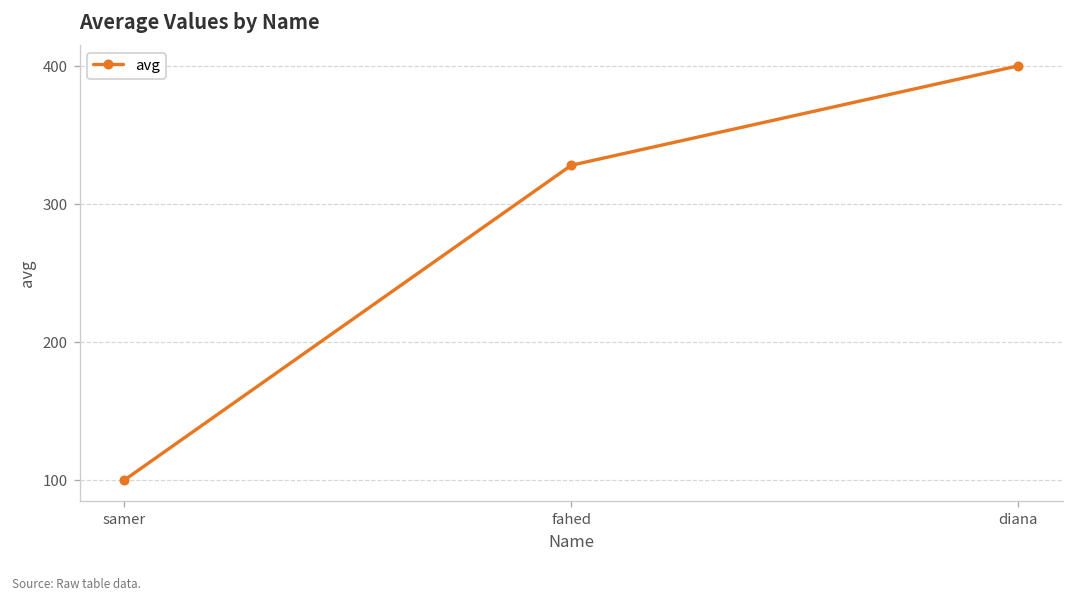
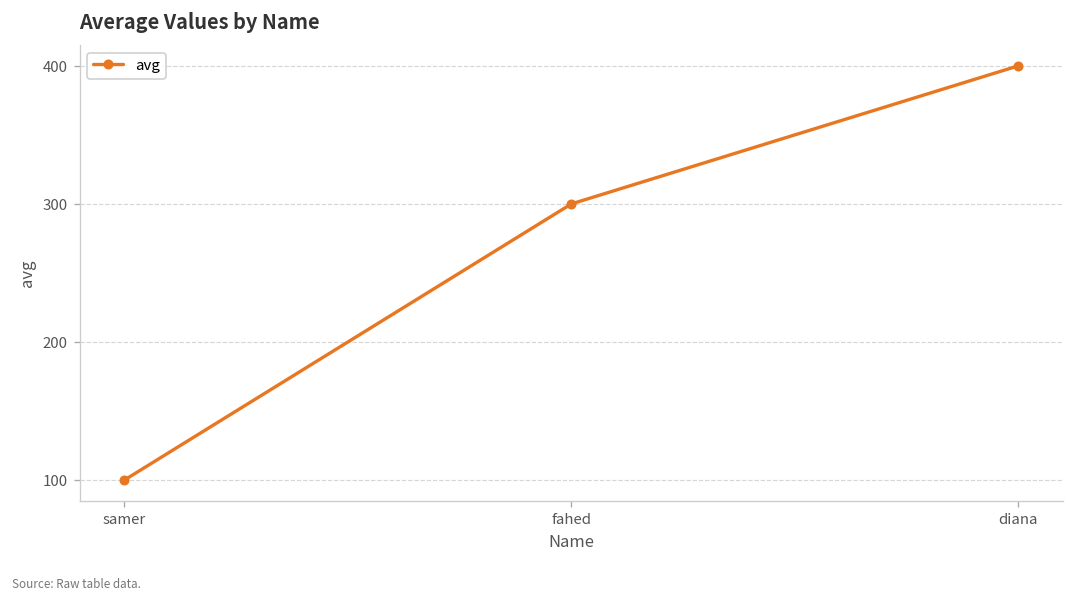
  {
    "samer": 100,
-   "fahed": 328,
+   "fahed": 300,
    "diana": 400
  }
